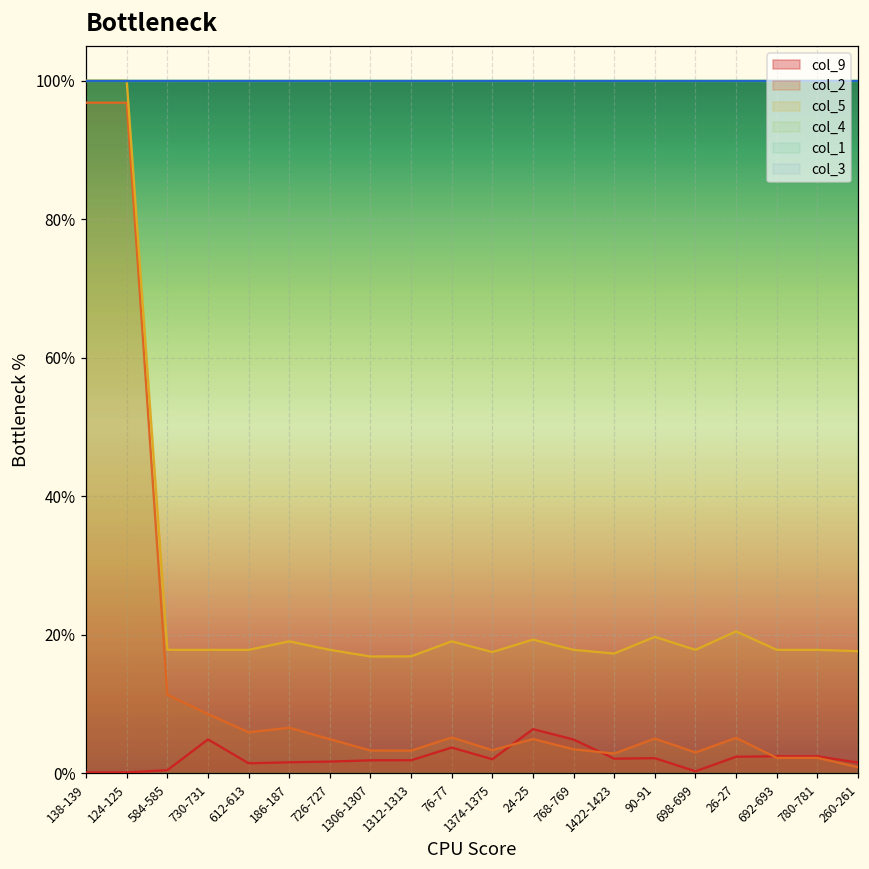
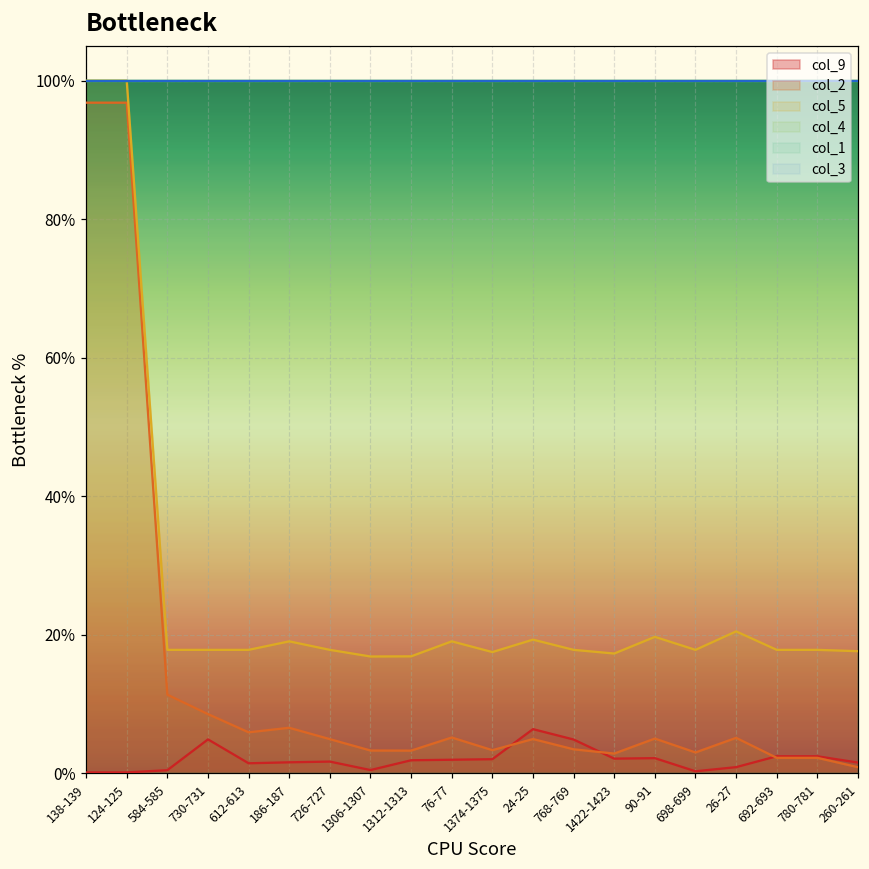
  {
    "col_9": {
      "138-139": "0%",
      "124-125": "0%",
      "584-585": "0%",
      "730-731": "5%",
      "612-613": "1%",
      "186-187": "2%",
      "726-727": "2%",
-     "1306-1307": "2%",
+     "1306-1307": "0%",
      "1312-1313": "2%",
-     "76-77": "4%",
+     "76-77": "2%",
      "1374-1375": "2%",
      "24-25": "6%",
      "768-769": "5%",
      "1422-1423": "2%",
      "90-91": "2%",
      "698-699": "0%",
-     "26-27": "2%",
+     "26-27": "1%",
      "260-261": "2%"
    }
  }
